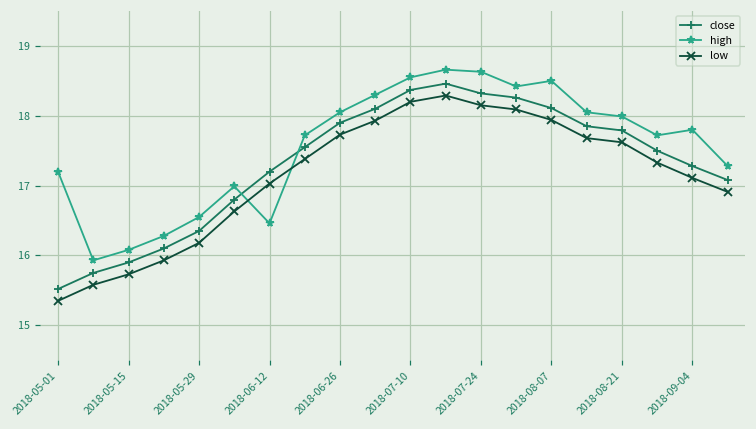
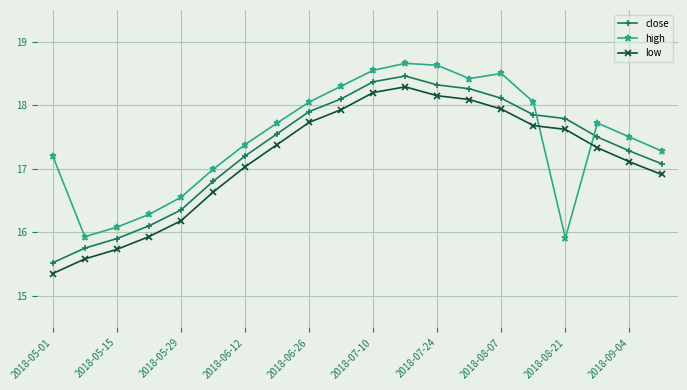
  {
    "high": {
      "2018-05-01": 17.2,
      "2018-05-15": 16.1,
      "2018-05-29": 16.6,
-     "2018-06-12": 16.5,
+     "2018-06-12": 17.4,
      "2018-06-26": 18.1,
      "2018-07-10": 18.6,
      "2018-07-24": 18.6,
      "2018-08-07": 18.5,
-     "2018-08-21": 18.0,
-     "2018-09-04": 17.8
+     "2018-08-21": 15.9,
+     "2018-09-04": 17.5
    }
  }
